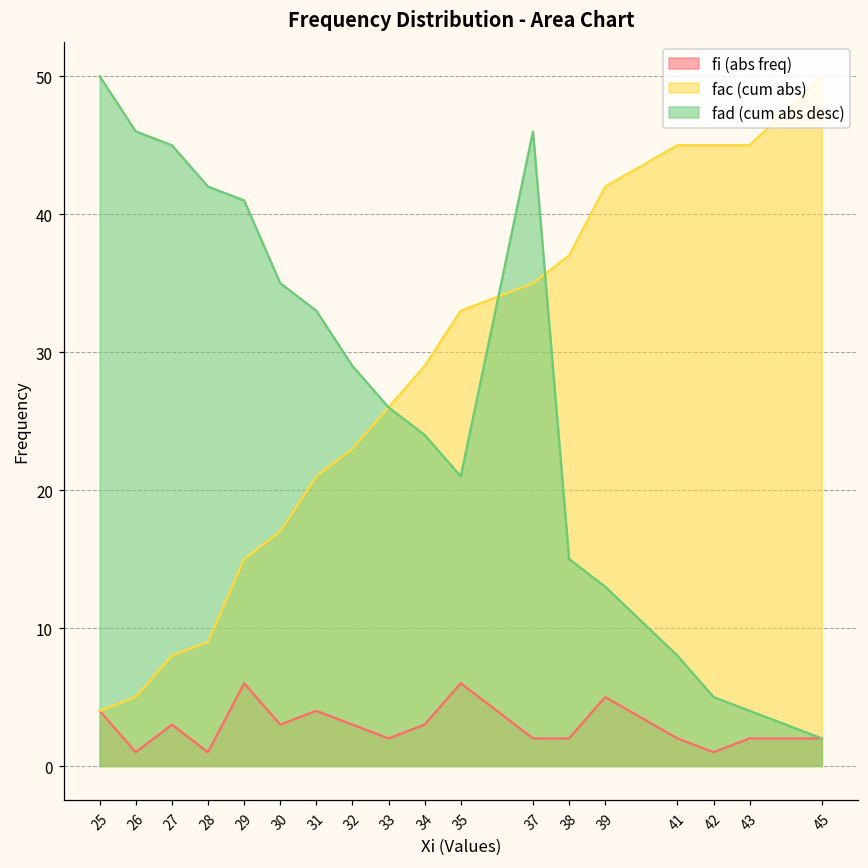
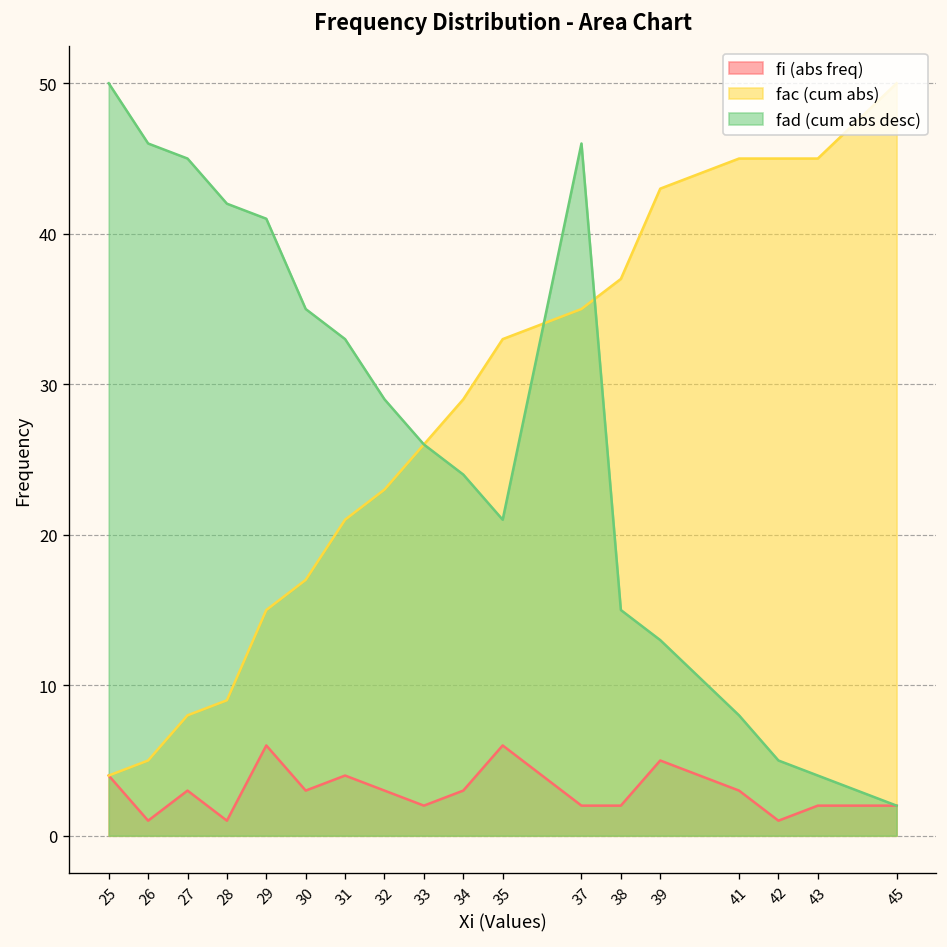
  {
    "fi (abs freq)": {
      "26": 1,
      "27": 3,
      "28": 1,
      "29": 6,
      "30": 3,
      "31": 4,
      "32": 3,
      "33": 2,
      "34": 3,
      "35": 6,
      "37": 2,
      "38": 2,
      "39": 5,
-     "41": 2,
+     "41": 3,
      "42": 1,
      "43": 2
    },
    "fac (cum abs)": {
      "26": 5,
      "27": 8,
      "28": 9,
      "29": 15,
      "30": 17,
      "31": 21,
      "32": 23,
      "34": 29,
      "35": 33,
      "37": 35,
      "38": 37,
-     "39": 42,
+     "39": 43,
      "41": 45,
      "42": 45,
      "43": 45
    },
    "fad (cum abs desc)": {
      "25": 50,
      "26": 46,
      "27": 45,
      "28": 42,
      "29": 41,
      "30": 35,
      "31": 33,
      "32": 29,
      "34": 24,
      "35": 21,
      "37": 46,
      "38": 15,
      "39": 13,
      "41": 8,
      "42": 5,
      "43": 4
    }
  }
